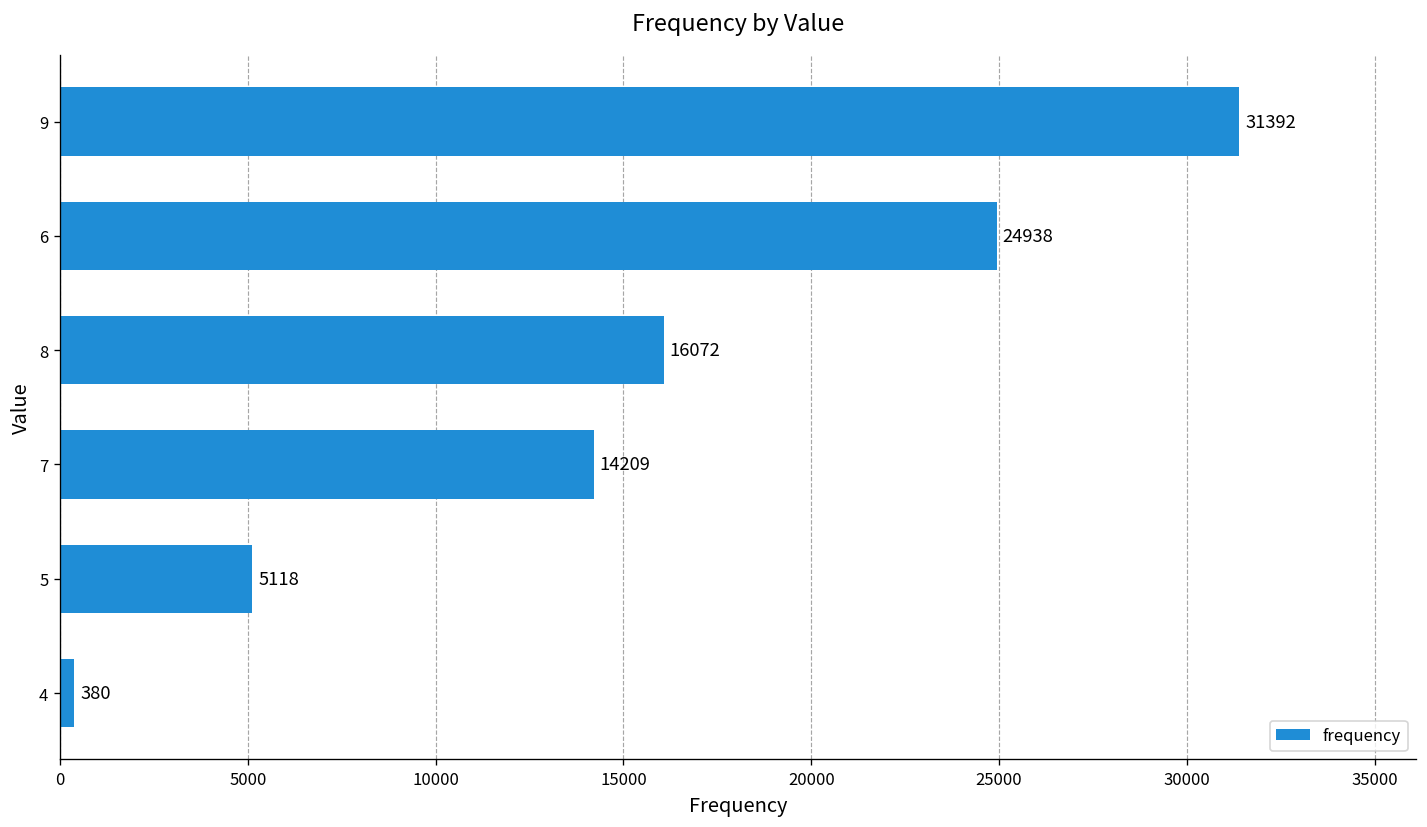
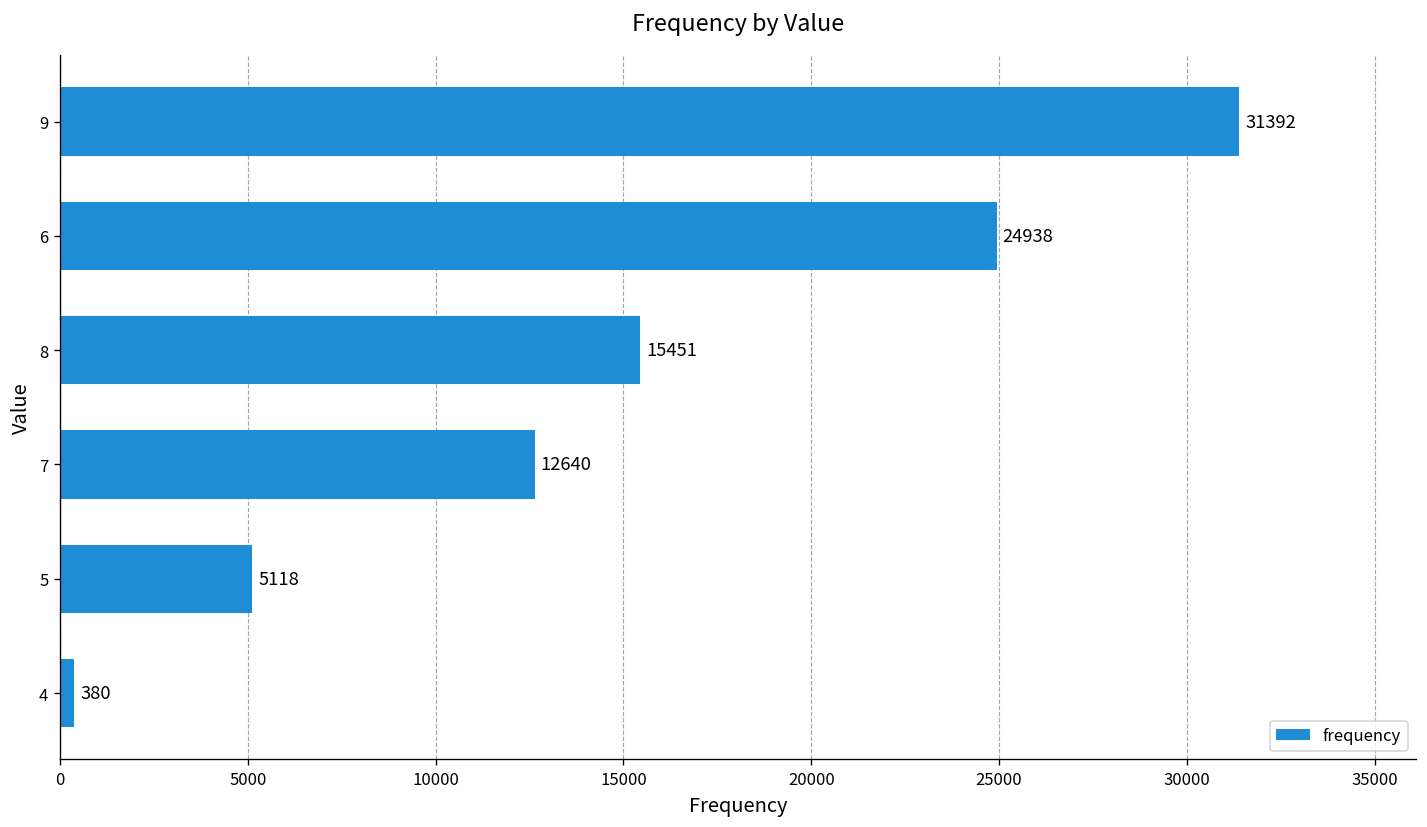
  {
    "9": 31392,
    "6": 24938,
-   "8": 16072,
-   "7": 14209,
+   "8": 15451,
+   "7": 12640,
    "5": 5118,
    "4": 380
  }
